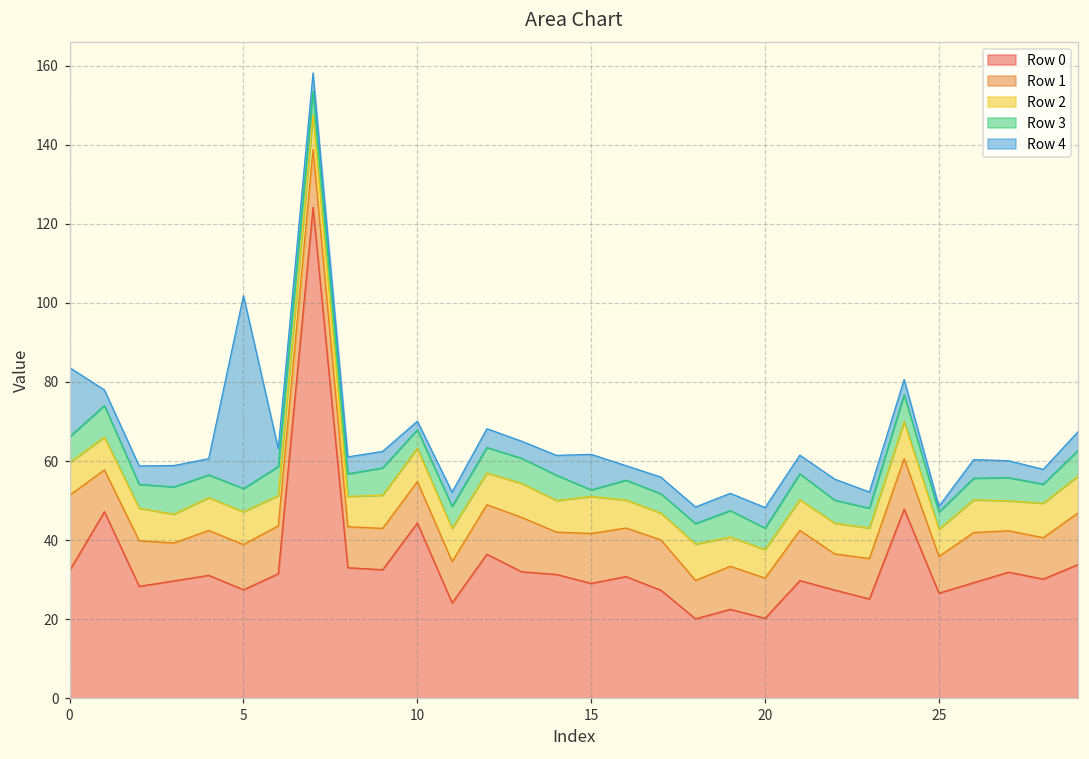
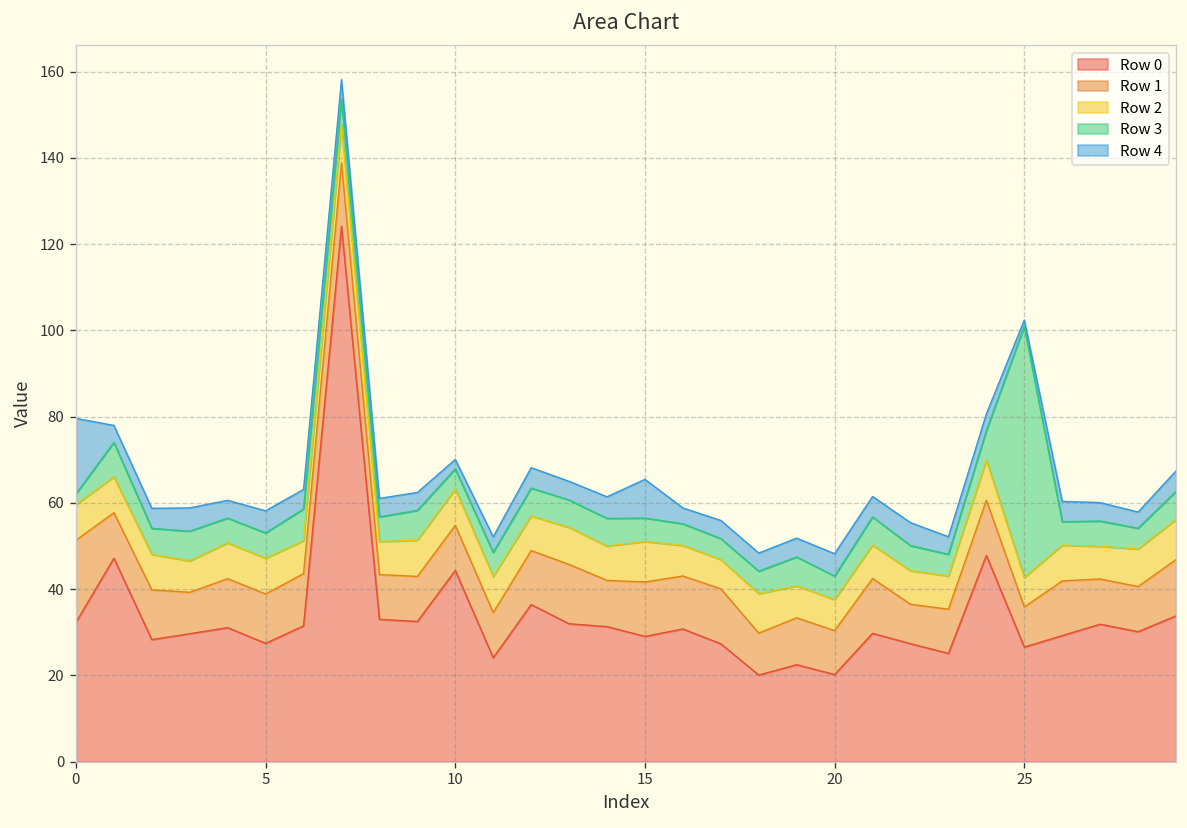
  {
    "Row 3": {
-     "0": 7,
+     "0": 2,
      "5": 6,
      "10": 5,
-     "15": 2,
+     "15": 5,
      "20": 5,
-     "25": 4
+     "25": 58
    },
    "Row 4": {
      "0": 17,
-     "5": 49,
+     "5": 5,
      "10": 2,
      "15": 9,
      "20": 5,
      "25": 1
    }
  }
